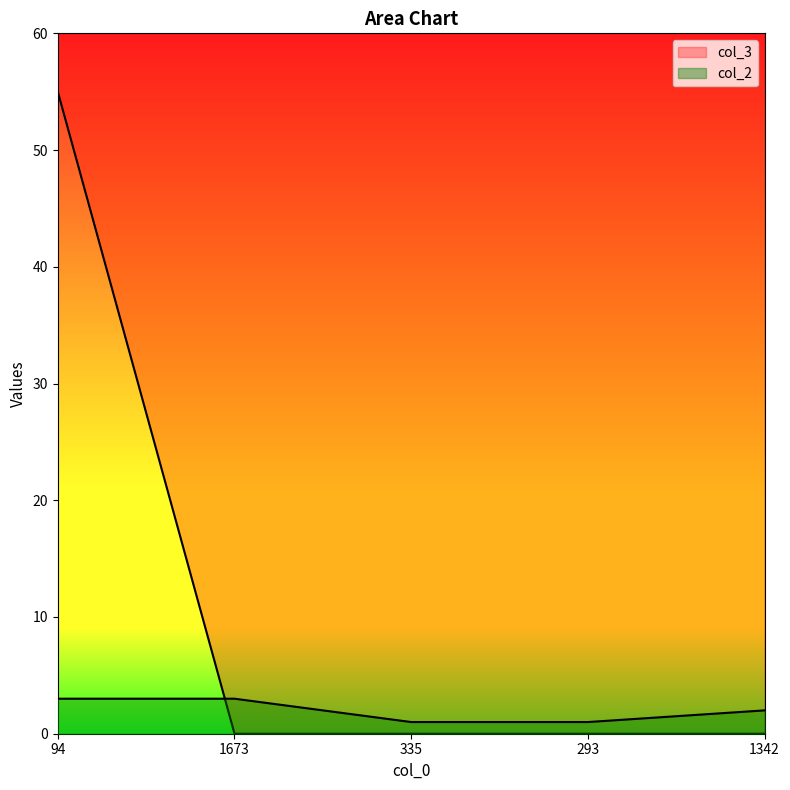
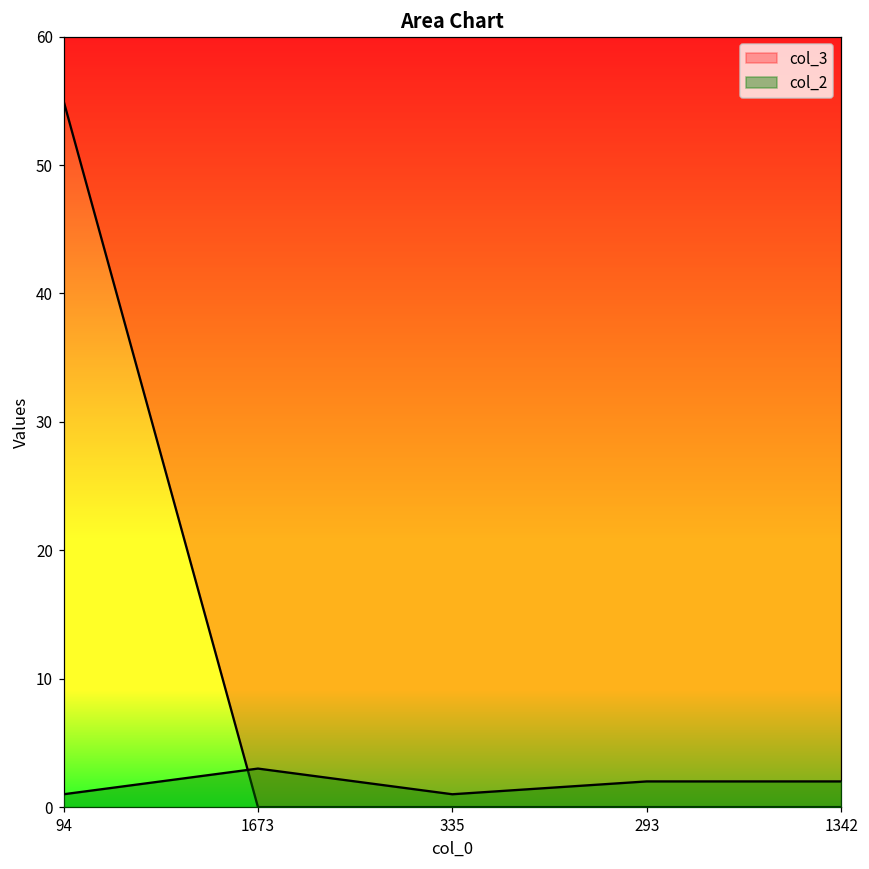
  {
    "col_3": {
      "1673": 60,
      "335": 60,
      "293": 60,
      "1342": 60
    },
    "col_2": {
-     "94": 3,
+     "94": 1,
      "1673": 3,
      "335": 1,
-     "293": 1,
+     "293": 2,
      "1342": 2
    }
  }
